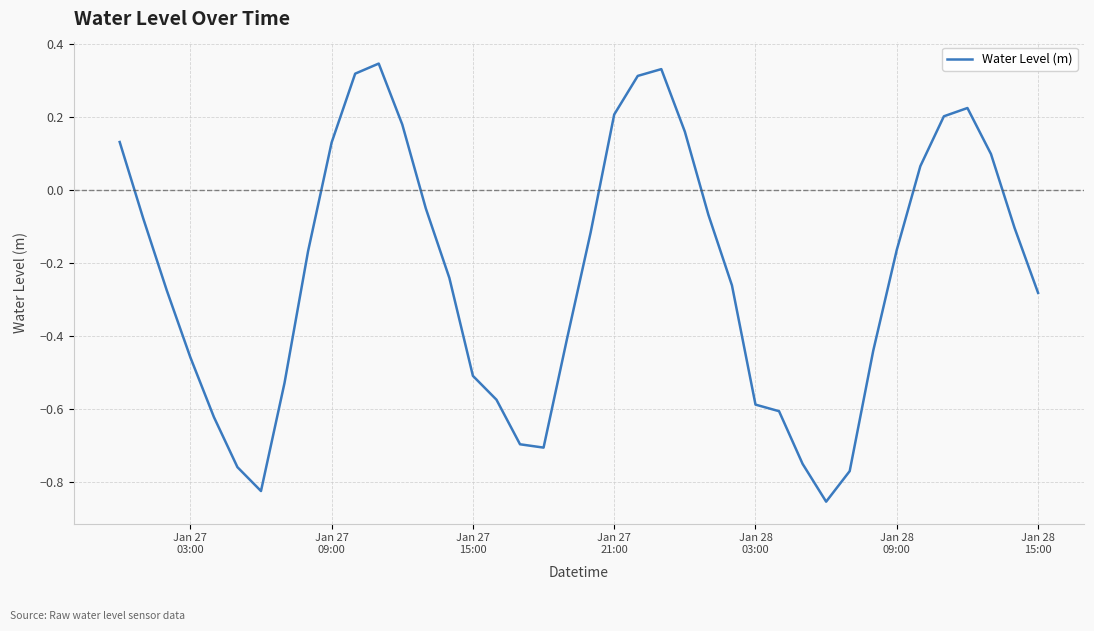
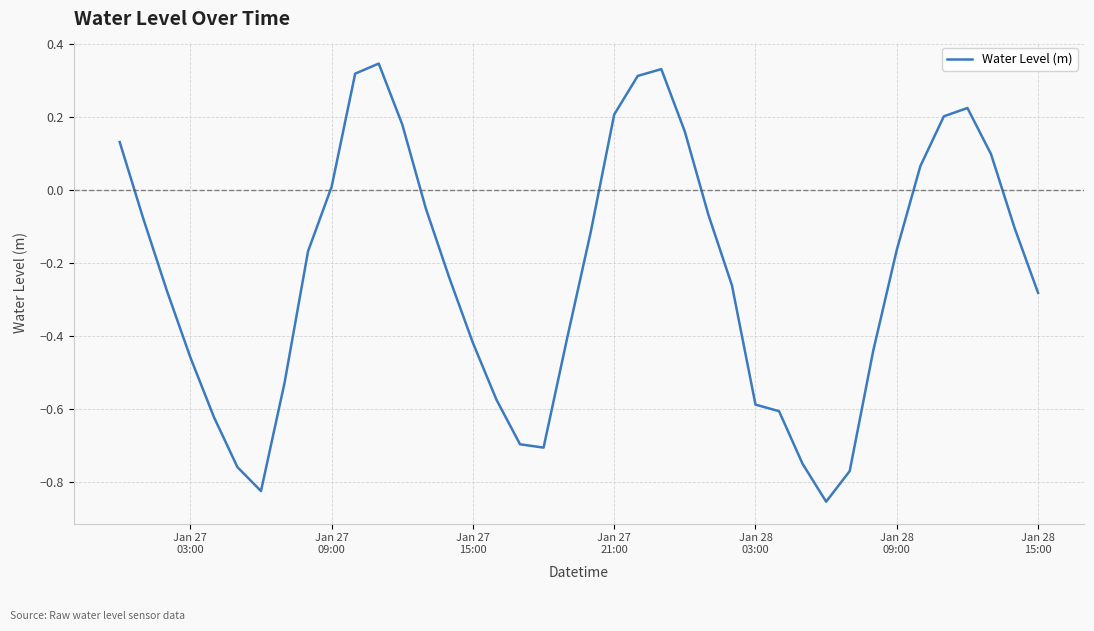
  {
    "Jan 27 03:00": -0.46,
-   "Jan 27 09:00": 0.13,
-   "Jan 27 15:00": -0.51,
+   "Jan 27 09:00": 0.01,
+   "Jan 27 15:00": -0.42,
    "Jan 27 21:00": 0.21,
    "Jan 28 03:00": -0.59,
    "Jan 28 09:00": -0.16,
    "Jan 28 15:00": -0.28
  }
